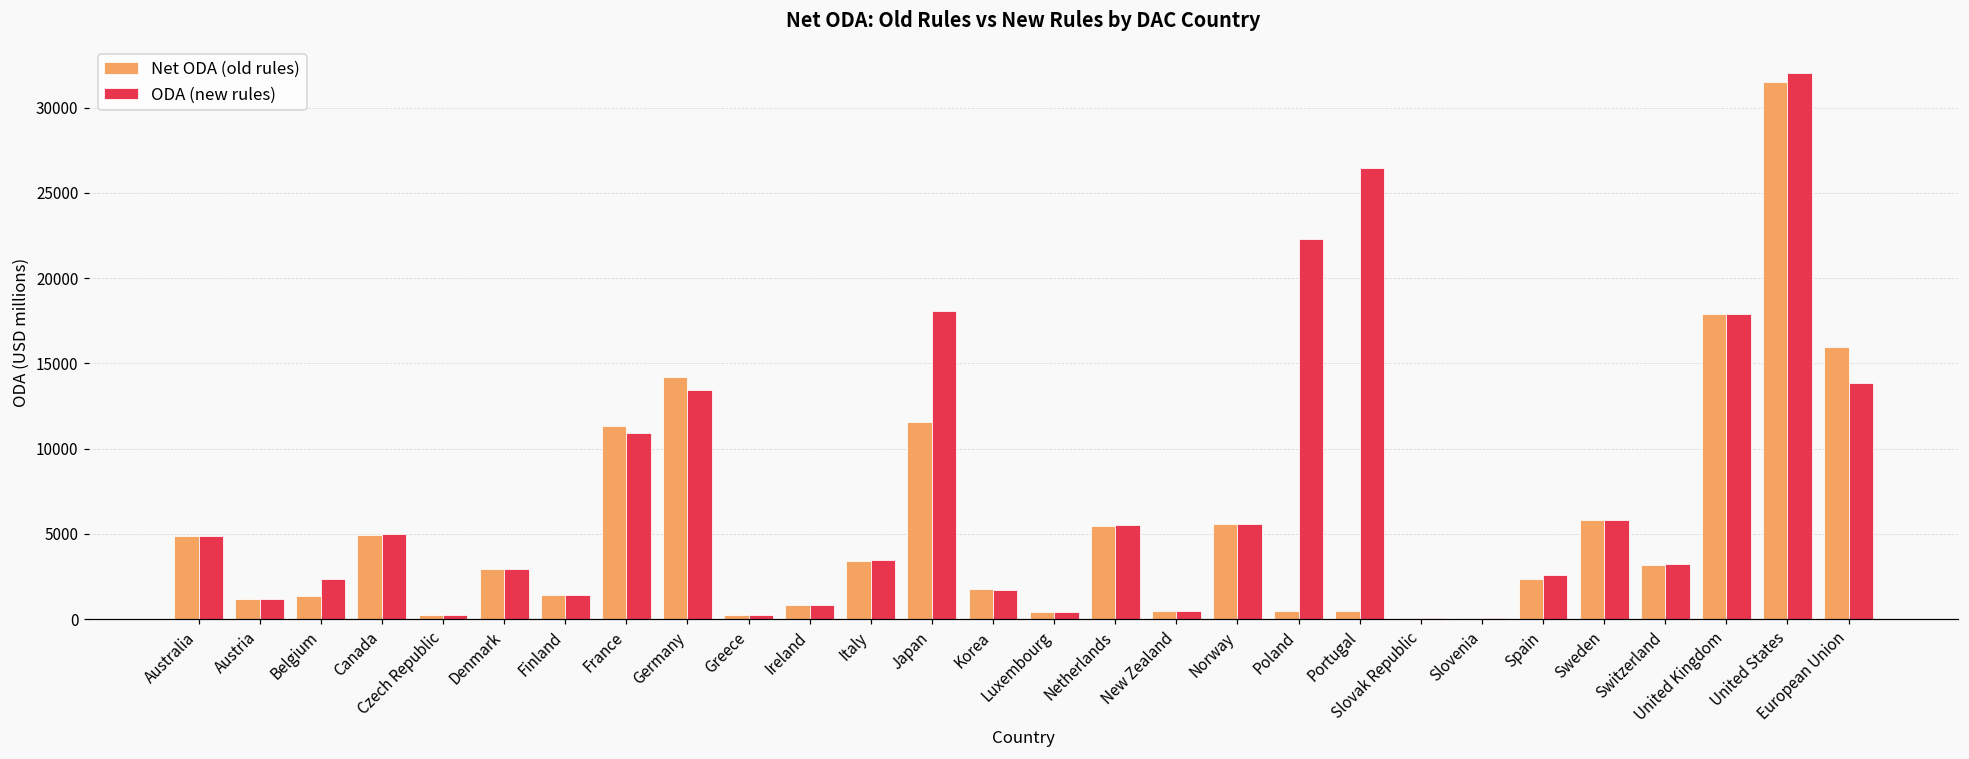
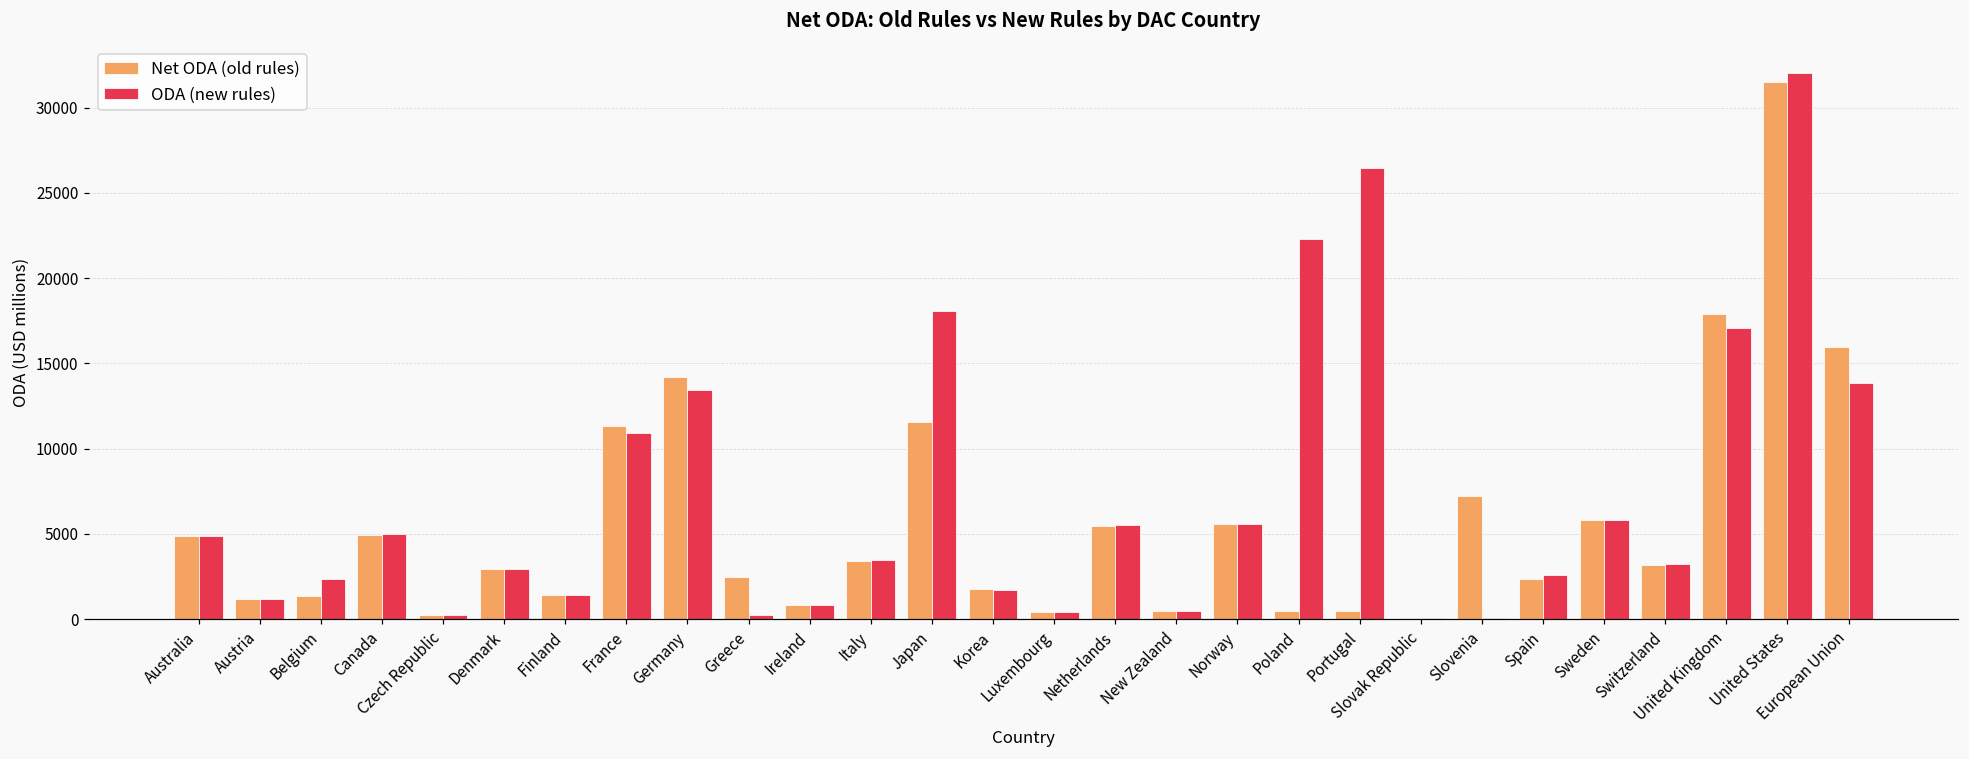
  {
    "Net ODA (old rules)": {
      "Australia": 4800,
      "Austria": 1200,
      "Belgium": 1400,
      "Canada": 4900,
      "Czech Republic": 200,
      "Denmark": 2900,
      "Finland": 1400,
      "France": 11300,
      "Germany": 14200,
-     "Greece": 200,
+     "Greece": 2500,
      "Ireland": 800,
      "Italy": 3400,
      "Japan": 11600,
      "Korea": 1800,
      "Luxembourg": 400,
      "Netherlands": 5400,
      "New Zealand": 500,
      "Norway": 5600,
      "Poland": 500,
      "Portugal": 500,
-     "Slovenia": 100,
+     "Slovenia": 7200,
      "Spain": 2400,
      "Sweden": 5800,
      "Switzerland": 3200,
      "United Kingdom": 17900,
      "United States": 31500,
      "European Union": 16000
    },
    "ODA (new rules)": {
      "Australia": 4800,
      "Austria": 1200,
      "Belgium": 2300,
      "Canada": 5000,
      "Czech Republic": 200,
      "Denmark": 2900,
      "Finland": 1400,
      "France": 10900,
      "Germany": 13500,
      "Greece": 200,
      "Ireland": 800,
      "Italy": 3500,
      "Japan": 18100,
      "Korea": 1700,
      "Luxembourg": 400,
      "Netherlands": 5500,
      "New Zealand": 500,
      "Norway": 5600,
      "Poland": 22300,
      "Portugal": 26500,
      "Spain": 2600,
      "Sweden": 5800,
      "Switzerland": 3200,
-     "United Kingdom": 17900,
+     "United Kingdom": 17100,
      "United States": 32000,
      "European Union": 13800
    }
  }
